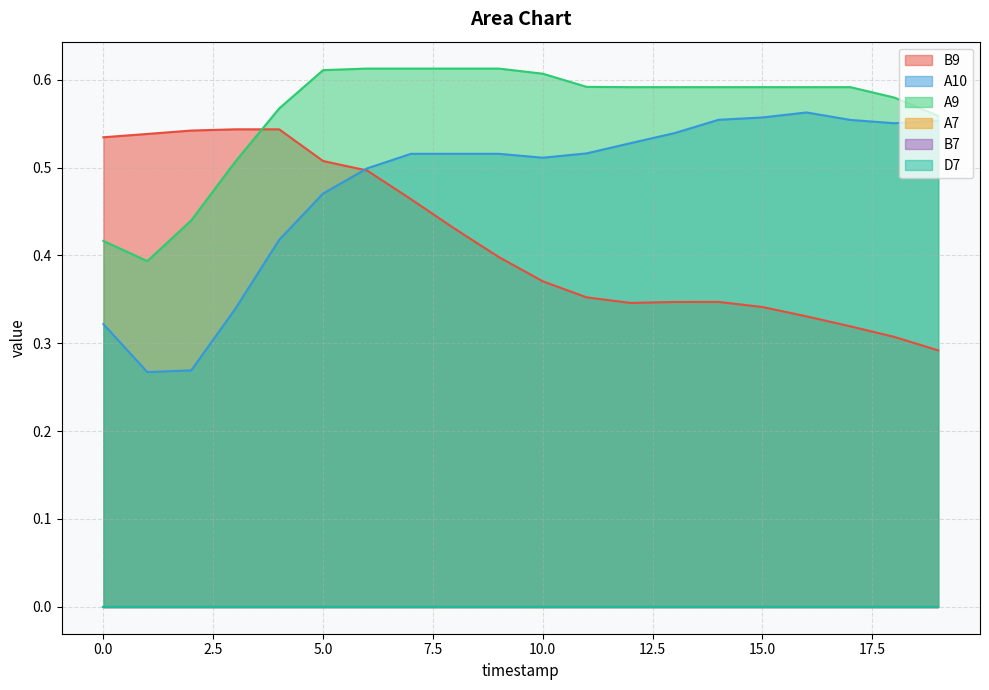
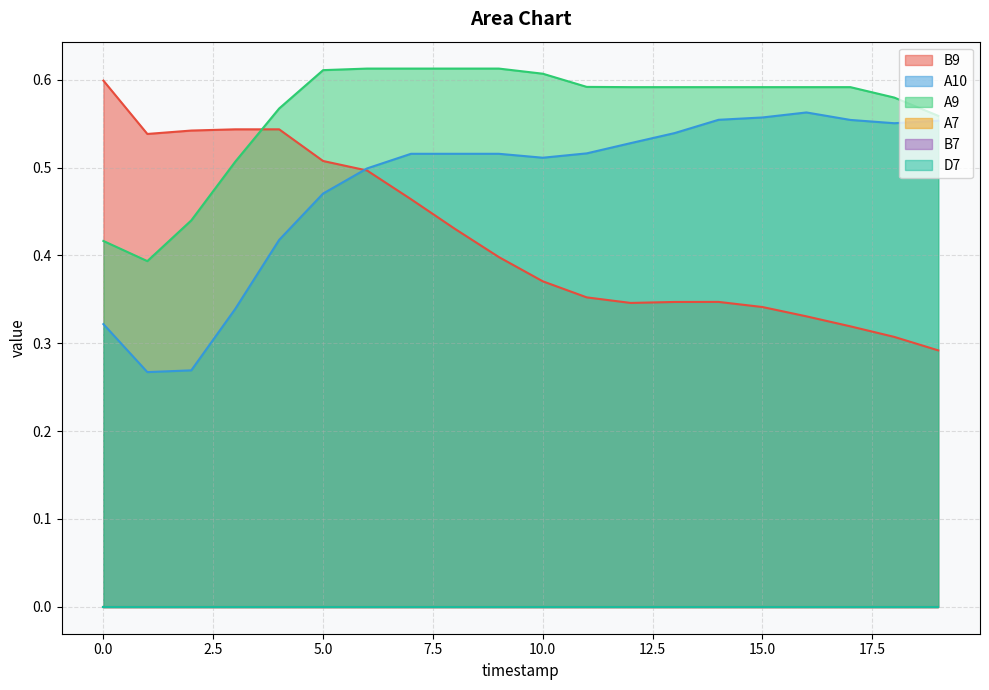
  {
    "B9": {
-     "0.0": 0.53,
+     "0.0": 0.60,
      "5.0": 0.51,
      "10.0": 0.37,
      "15.0": 0.34
    }
  }
